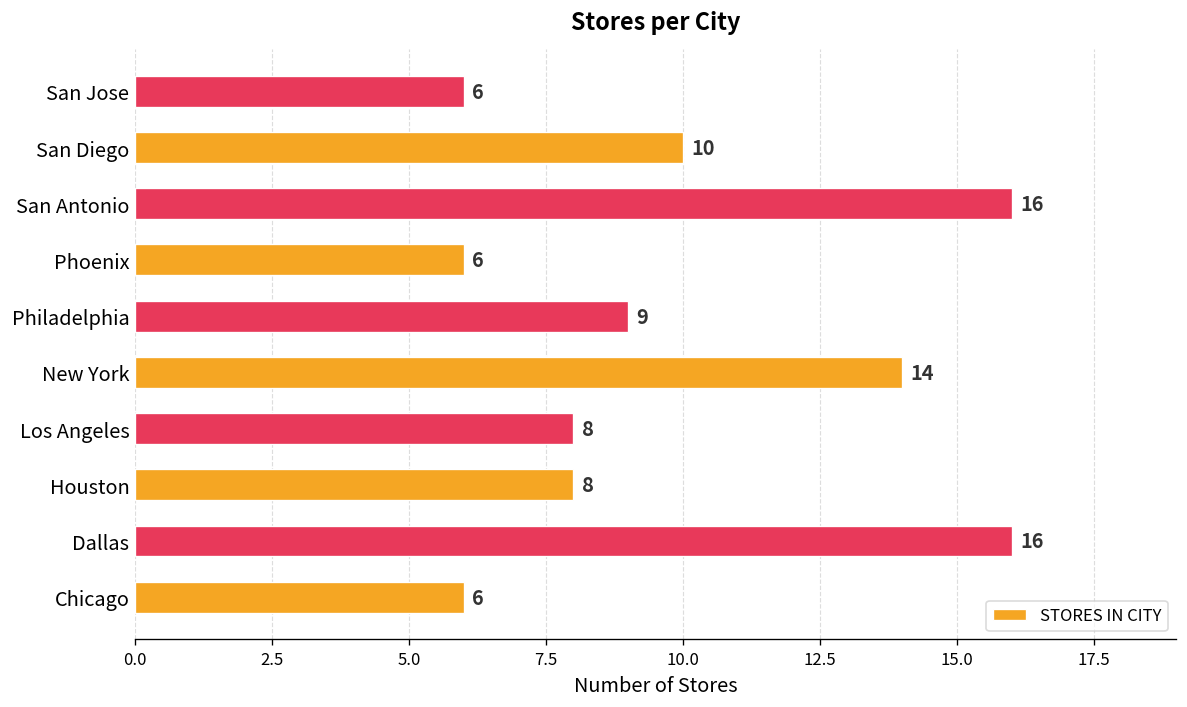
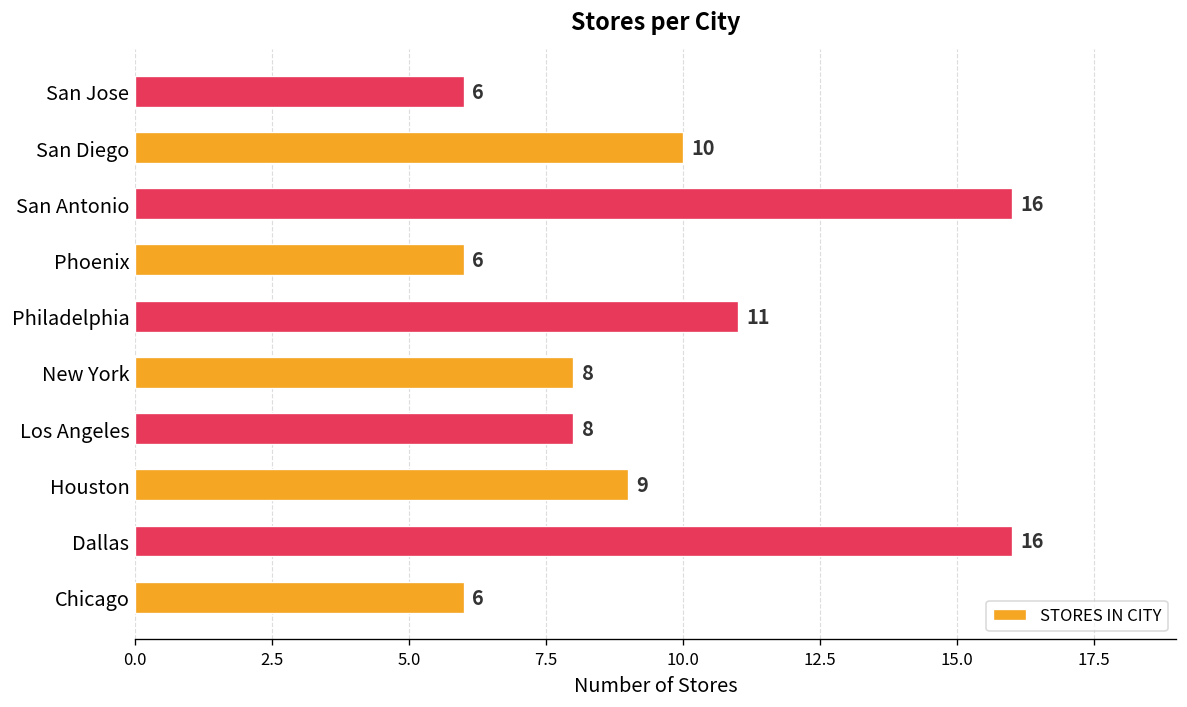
  {
    "San Jose": 6,
    "San Diego": 10,
    "San Antonio": 16,
    "Phoenix": 6,
-   "Philadelphia": 9,
-   "New York": 14,
+   "Philadelphia": 11,
+   "New York": 8,
    "Los Angeles": 8,
-   "Houston": 8,
+   "Houston": 9,
    "Dallas": 16,
    "Chicago": 6
  }
